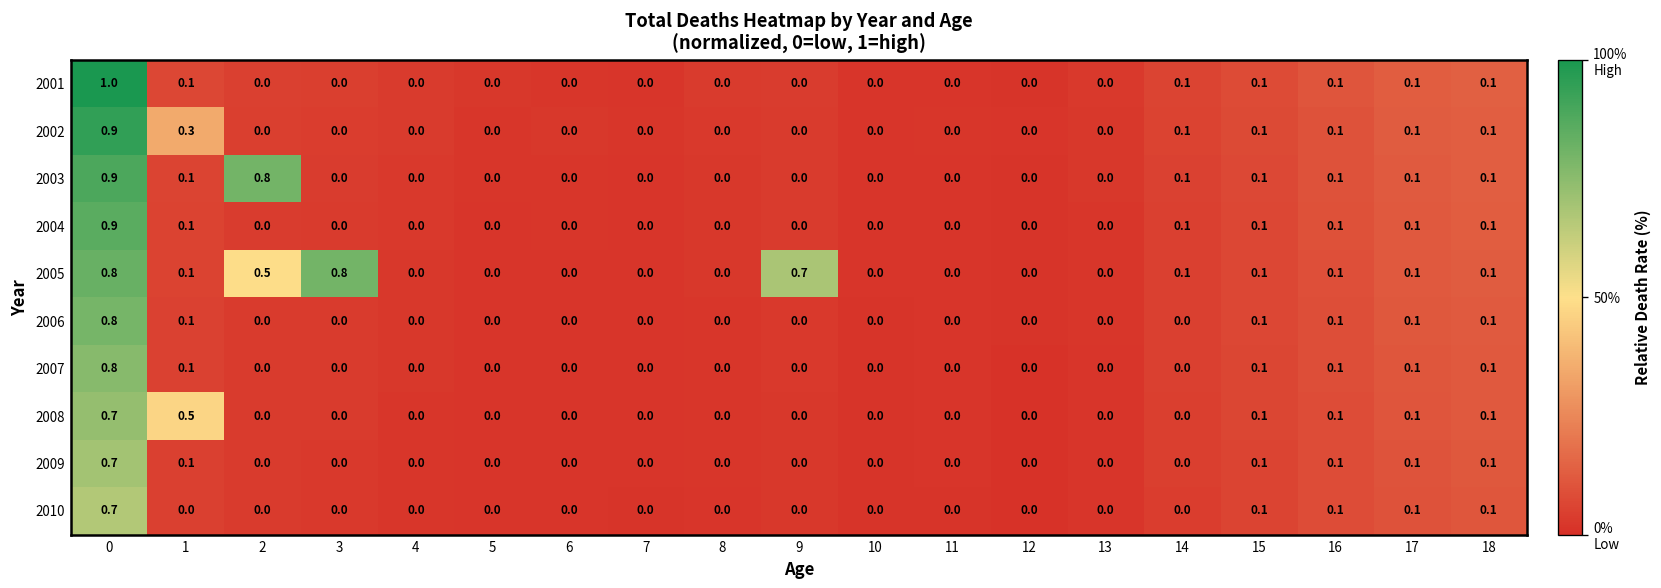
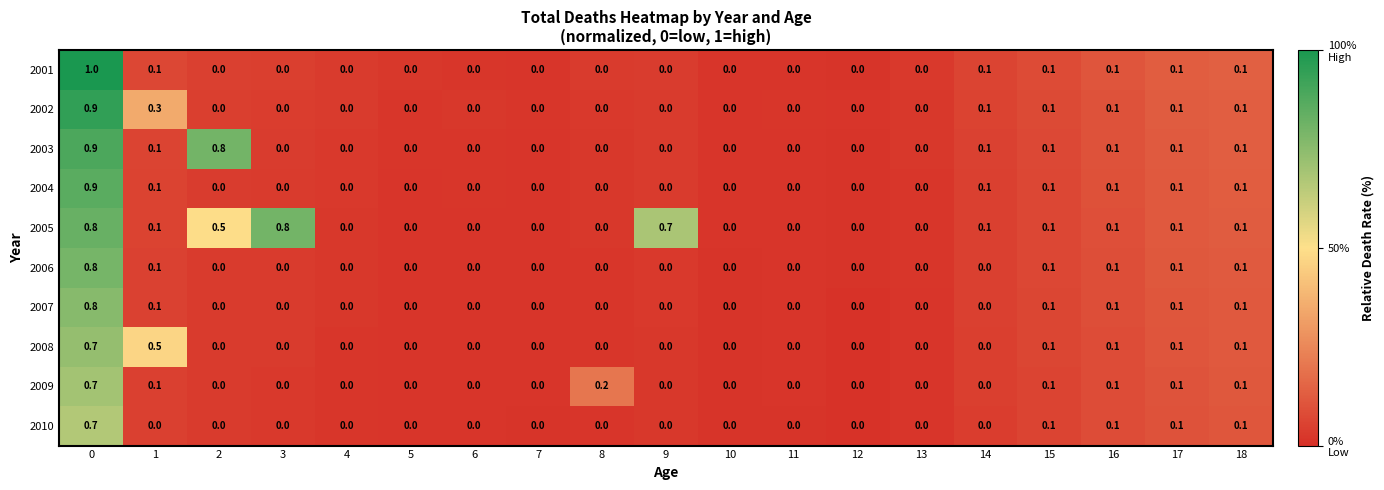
  {
    "2001": {
      "0": 1.0,
      "1": 0.1,
      "2": 0.0,
      "3": 0.0,
      "4": 0.0,
      "5": 0.0,
      "6": 0.0,
      "7": 0.0,
      "8": 0.0,
      "9": 0.0,
      "10": 0.0,
      "11": 0.0,
      "12": 0.0,
      "13": 0.0,
      "14": 0.1,
      "15": 0.1,
      "16": 0.1,
      "17": 0.1,
      "18": 0.1
    },
    "2002": {
      "0": 0.9,
      "1": 0.3,
      "2": 0.0,
      "3": 0.0,
      "4": 0.0,
      "5": 0.0,
      "6": 0.0,
      "7": 0.0,
      "8": 0.0,
      "9": 0.0,
      "10": 0.0,
      "11": 0.0,
      "12": 0.0,
      "13": 0.0,
      "14": 0.1,
      "15": 0.1,
      "16": 0.1,
      "17": 0.1,
      "18": 0.1
    },
    "2003": {
      "0": 0.9,
      "1": 0.1,
      "2": 0.8,
      "3": 0.0,
      "4": 0.0,
      "5": 0.0,
      "6": 0.0,
      "7": 0.0,
      "8": 0.0,
      "9": 0.0,
      "10": 0.0,
      "11": 0.0,
      "12": 0.0,
      "13": 0.0,
      "14": 0.1,
      "15": 0.1,
      "16": 0.1,
      "17": 0.1,
      "18": 0.1
    },
    "2004": {
      "0": 0.9,
      "1": 0.1,
      "2": 0.0,
      "3": 0.0,
      "4": 0.0,
      "5": 0.0,
      "6": 0.0,
      "7": 0.0,
      "8": 0.0,
      "9": 0.0,
      "10": 0.0,
      "11": 0.0,
      "12": 0.0,
      "13": 0.0,
      "14": 0.1,
      "15": 0.1,
      "16": 0.1,
      "17": 0.1,
      "18": 0.1
    },
    "2005": {
      "0": 0.8,
      "1": 0.1,
      "2": 0.5,
      "3": 0.8,
      "4": 0.0,
      "5": 0.0,
      "6": 0.0,
      "7": 0.0,
      "8": 0.0,
      "9": 0.7,
      "10": 0.0,
      "11": 0.0,
      "12": 0.0,
      "13": 0.0,
      "14": 0.1,
      "15": 0.1,
      "16": 0.1,
      "17": 0.1,
      "18": 0.1
    },
    "2006": {
      "0": 0.8,
      "1": 0.1,
      "2": 0.0,
      "3": 0.0,
      "4": 0.0,
      "5": 0.0,
      "6": 0.0,
      "7": 0.0,
      "8": 0.0,
      "9": 0.0,
      "10": 0.0,
      "11": 0.0,
      "12": 0.0,
      "13": 0.0,
      "14": 0.0,
      "15": 0.1,
      "16": 0.1,
      "17": 0.1,
      "18": 0.1
    },
    "2007": {
      "0": 0.8,
      "1": 0.1,
      "2": 0.0,
      "3": 0.0,
      "4": 0.0,
      "5": 0.0,
      "6": 0.0,
      "7": 0.0,
      "8": 0.0,
      "9": 0.0,
      "10": 0.0,
      "11": 0.0,
      "12": 0.0,
      "13": 0.0,
      "14": 0.0,
      "15": 0.1,
      "16": 0.1,
      "17": 0.1,
      "18": 0.1
    },
    "2008": {
      "0": 0.7,
      "1": 0.5,
      "2": 0.0,
      "3": 0.0,
      "4": 0.0,
      "5": 0.0,
      "6": 0.0,
      "7": 0.0,
      "8": 0.0,
      "9": 0.0,
      "10": 0.0,
      "11": 0.0,
      "12": 0.0,
      "13": 0.0,
      "14": 0.0,
      "15": 0.1,
      "16": 0.1,
      "17": 0.1,
      "18": 0.1
    },
    "2009": {
      "0": 0.7,
      "1": 0.1,
      "2": 0.0,
      "3": 0.0,
      "4": 0.0,
      "5": 0.0,
      "6": 0.0,
      "7": 0.0,
-     "8": 0.0,
+     "8": 0.2,
      "9": 0.0,
      "10": 0.0,
      "11": 0.0,
      "12": 0.0,
      "13": 0.0,
      "14": 0.0,
      "15": 0.1,
      "16": 0.1,
      "17": 0.1,
      "18": 0.1
    },
    "2010": {
      "0": 0.7,
      "1": 0.0,
      "2": 0.0,
      "3": 0.0,
      "4": 0.0,
      "5": 0.0,
      "6": 0.0,
      "7": 0.0,
      "8": 0.0,
      "9": 0.0,
      "10": 0.0,
      "11": 0.0,
      "12": 0.0,
      "13": 0.0,
      "14": 0.0,
      "15": 0.1,
      "16": 0.1,
      "17": 0.1,
      "18": 0.1
    }
  }
